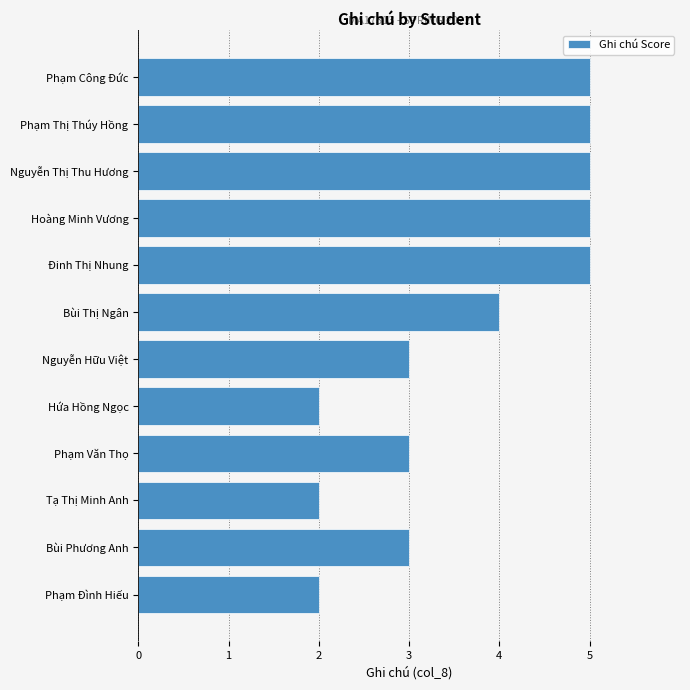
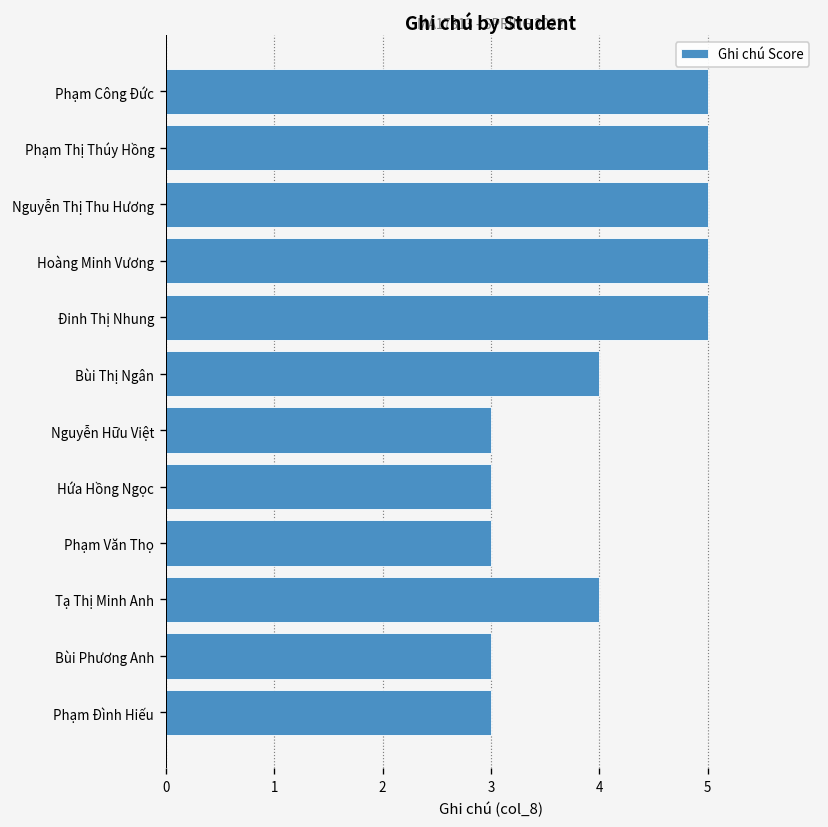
  {
    "Phạm Công Đức": 5,
    "Phạm Thị Thúy Hồng": 5,
    "Nguyễn Thị Thu Hương": 5,
    "Hoàng Minh Vương": 5,
    "Đinh Thị Nhung": 5,
    "Bùi Thị Ngân": 4,
    "Nguyễn Hữu Việt": 3,
-   "Hứa Hồng Ngọc": 2,
+   "Hứa Hồng Ngọc": 3,
    "Phạm Văn Thọ": 3,
-   "Tạ Thị Minh Anh": 2,
+   "Tạ Thị Minh Anh": 4,
    "Bùi Phương Anh": 3,
-   "Phạm Đình Hiếu": 2
+   "Phạm Đình Hiếu": 3
  }
